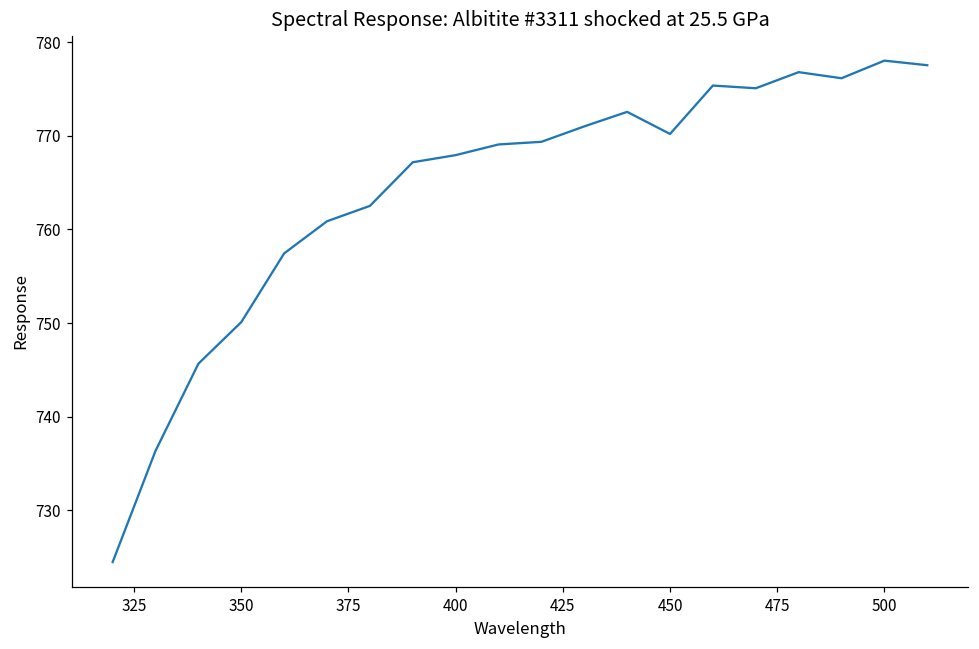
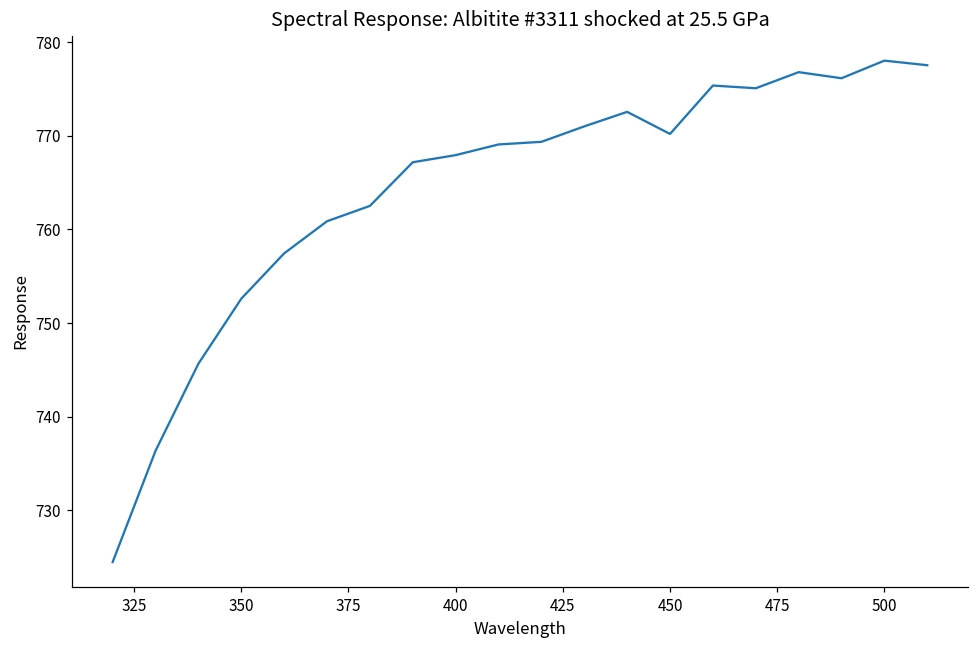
  {
-   "350": 750,
+   "350": 753,
    "400": 768,
    "450": 770,
    "500": 778
  }
